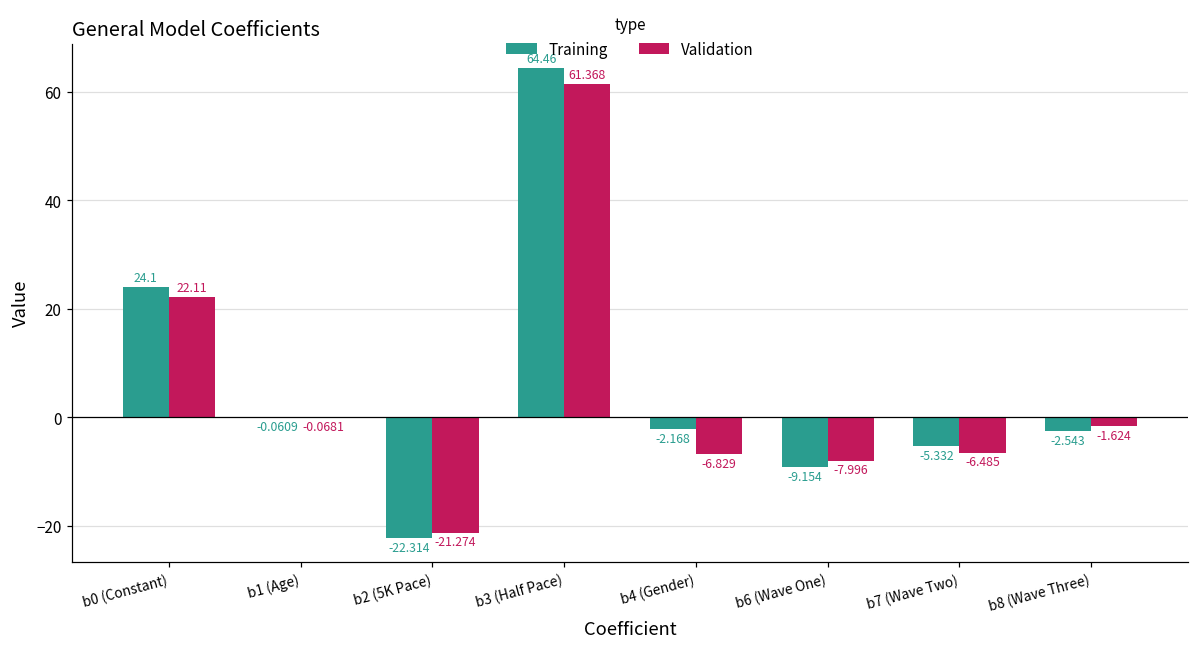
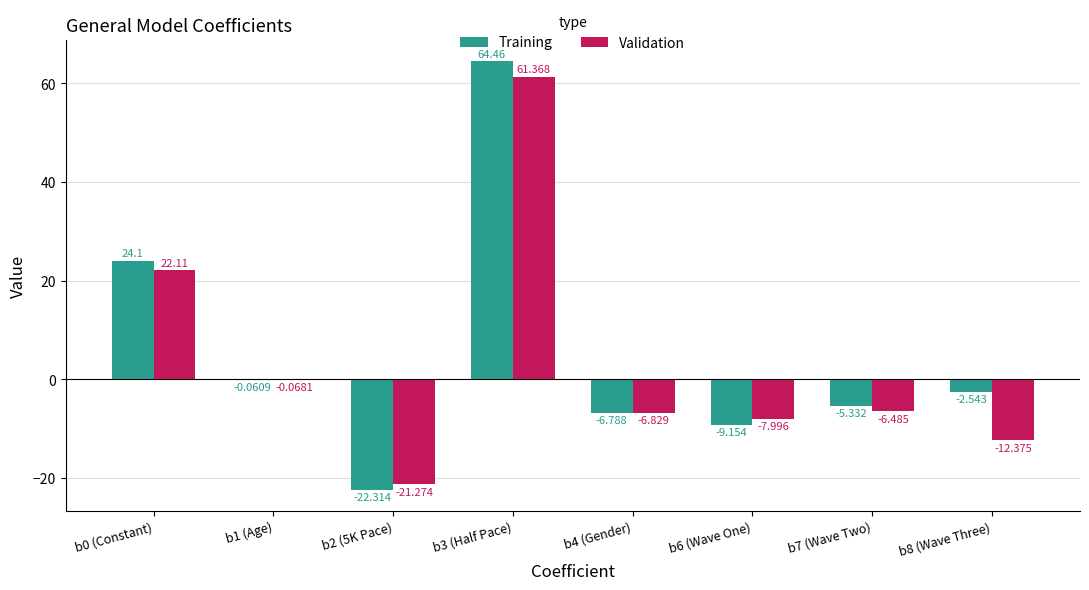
  {
    "Training": {
      "b0 (Constant)": 24.1,
      "b1 (Age)": -0.0609,
      "b2 (5K Pace)": -22.314,
      "b3 (Half Pace)": 64.46,
-     "b4 (Gender)": -2.168,
+     "b4 (Gender)": -6.788,
      "b6 (Wave One)": -9.154,
      "b7 (Wave Two)": -5.332,
      "b8 (Wave Three)": -2.543
    },
    "Validation": {
      "b0 (Constant)": 22.11,
      "b1 (Age)": -0.0681,
      "b2 (5K Pace)": -21.274,
      "b3 (Half Pace)": 61.368,
      "b4 (Gender)": -6.829,
      "b6 (Wave One)": -7.996,
      "b7 (Wave Two)": -6.485,
-     "b8 (Wave Three)": -1.624
+     "b8 (Wave Three)": -12.375
    }
  }
